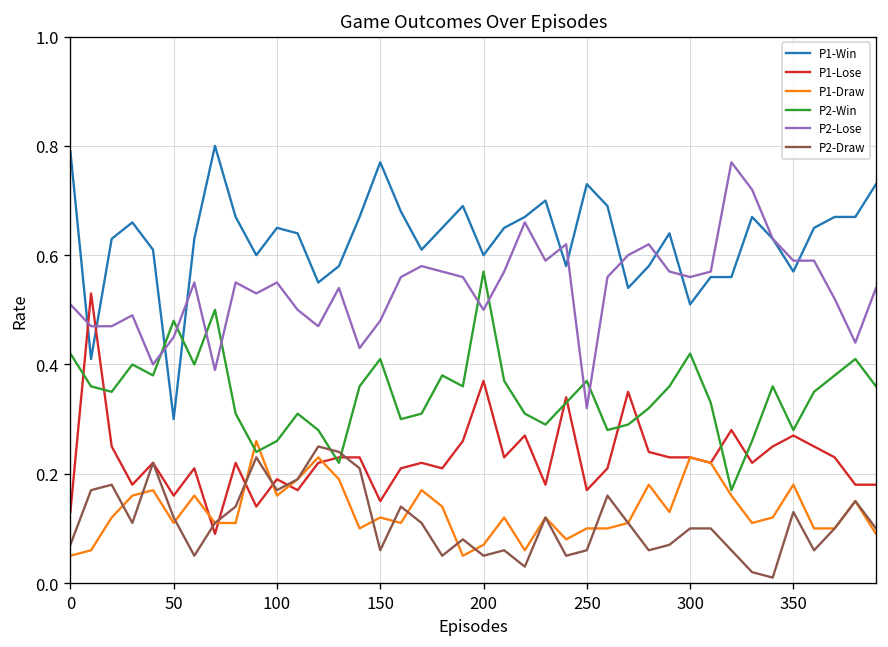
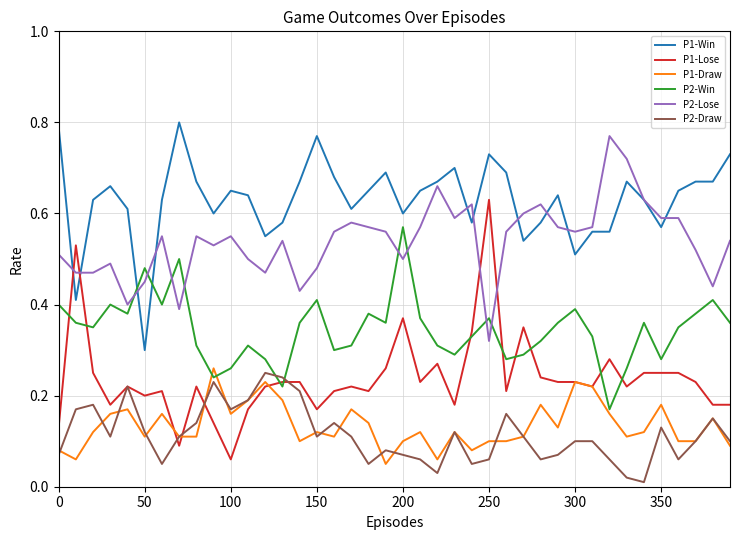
  {
    "P1-Win": {
      "0": 0.79,
      "50": 0.30,
      "100": 0.65,
      "150": 0.77,
      "200": 0.60,
      "250": 0.73,
      "300": 0.51,
      "350": 0.57
    },
    "P1-Lose": {
      "0": 0.13,
-     "50": 0.16,
-     "100": 0.19,
-     "150": 0.15,
+     "50": 0.20,
+     "100": 0.06,
+     "150": 0.17,
      "200": 0.37,
-     "250": 0.17,
-     "350": 0.27
+     "250": 0.63,
+     "350": 0.25
    },
    "P1-Draw": {
-     "0": 0.05,
+     "0": 0.08,
      "50": 0.11,
      "100": 0.16,
      "150": 0.12,
-     "200": 0.07,
+     "200": 0.10,
      "250": 0.10,
      "350": 0.18
    },
    "P2-Win": {
-     "0": 0.42,
+     "0": 0.40,
      "50": 0.48,
      "100": 0.26,
      "150": 0.41,
      "200": 0.57,
      "250": 0.37,
-     "300": 0.42,
+     "300": 0.39,
      "350": 0.28
    },
    "P2-Lose": {
      "0": 0.51,
      "50": 0.45,
      "100": 0.55,
      "150": 0.48,
      "200": 0.50,
      "250": 0.32,
      "300": 0.56,
      "350": 0.59
    },
    "P2-Draw": {
      "0": 0.07,
      "50": 0.12,
      "100": 0.17,
-     "150": 0.06,
-     "200": 0.05,
+     "150": 0.11,
+     "200": 0.07,
      "250": 0.06,
      "300": 0.10,
      "350": 0.13
    }
  }
